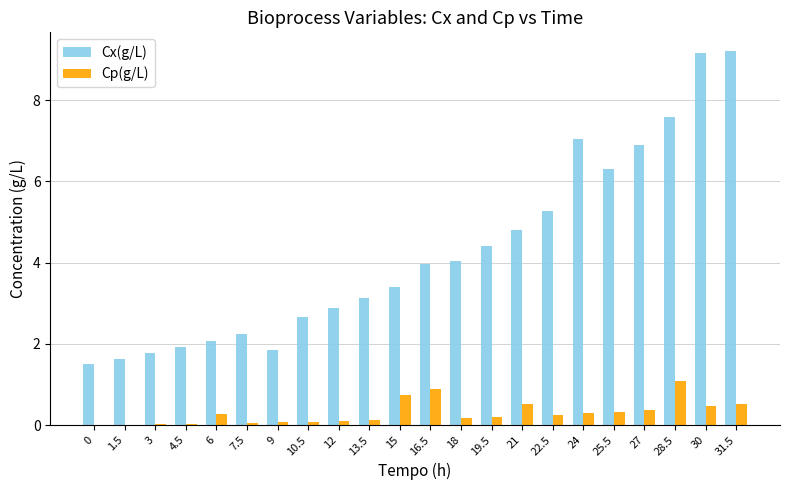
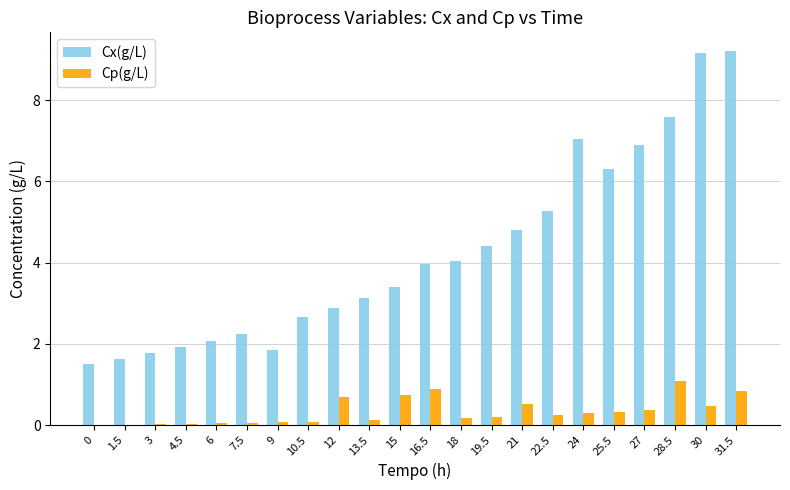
  {
    "Cx(g/L)": {
      "0": 1.5,
      "1.5": 1.6,
      "3": 1.8,
      "4.5": 1.9,
      "6": 2.1,
      "7.5": 2.3,
      "9": 1.9,
      "10.5": 2.7,
      "12": 2.9,
      "13.5": 3.1,
      "15": 3.4,
      "16.5": 4.0,
      "18": 4.0,
      "19.5": 4.4,
      "21": 4.8,
      "22.5": 5.3,
      "24": 7.0,
      "25.5": 6.3,
      "27": 6.9,
      "28.5": 7.6,
      "30": 9.2,
      "31.5": 9.2
    },
    "Cp(g/L)": {
      "0": 0.0,
-     "6": 0.3,
+     "6": 0.0,
      "9": 0.1,
      "10.5": 0.1,
-     "12": 0.1,
+     "12": 0.7,
      "13.5": 0.1,
      "15": 0.7,
      "16.5": 0.9,
      "18": 0.2,
      "19.5": 0.2,
      "21": 0.5,
      "22.5": 0.3,
      "24": 0.3,
      "25.5": 0.3,
      "27": 0.4,
      "28.5": 1.1,
      "30": 0.5,
-     "31.5": 0.5
+     "31.5": 0.8
    }
  }
